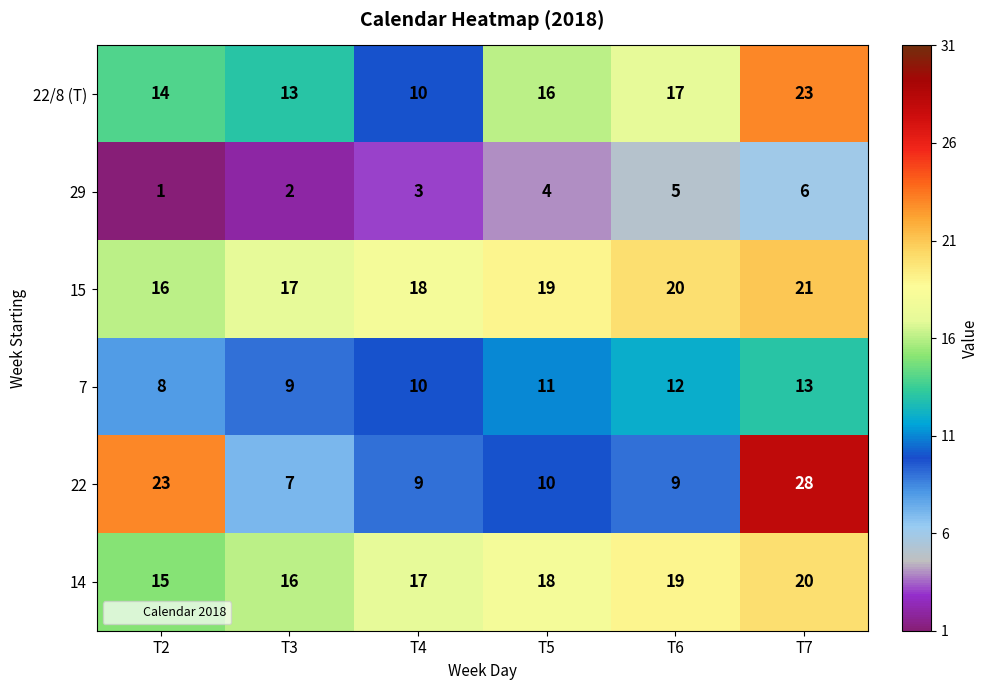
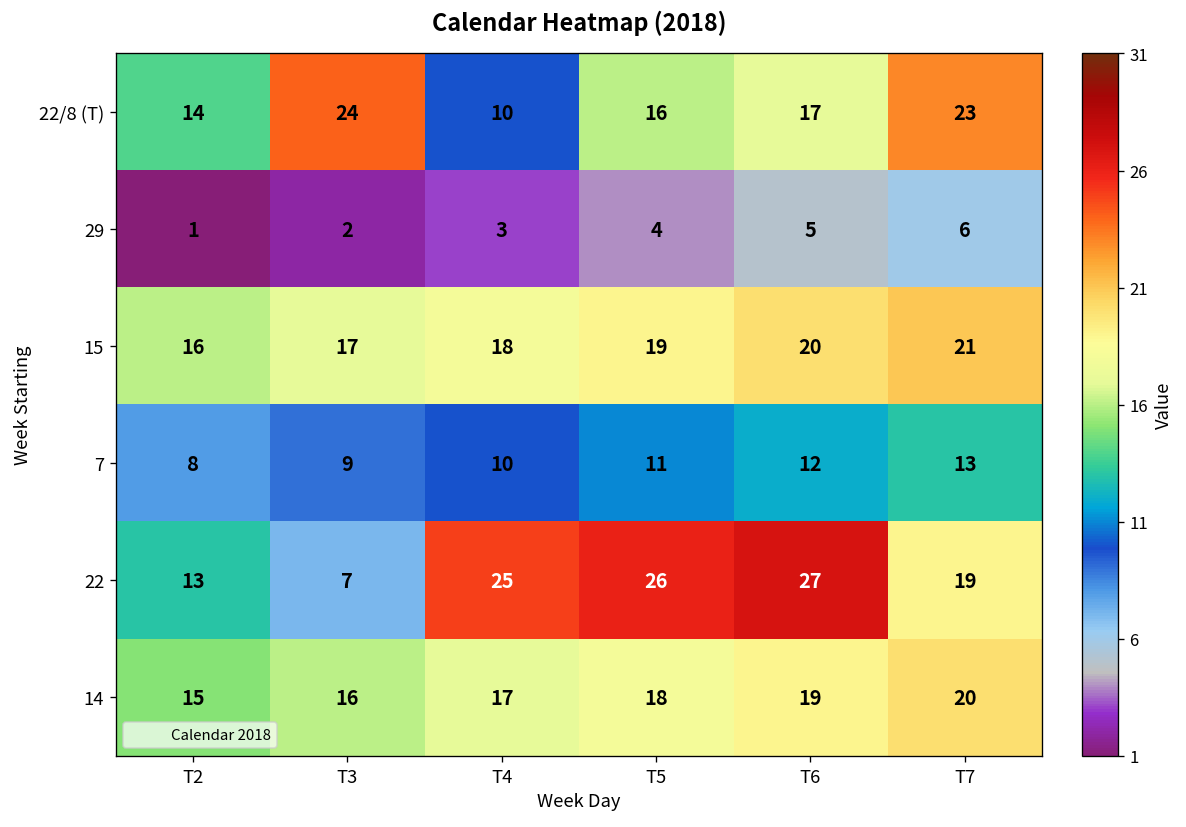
  {
    "22/8 (T)": {
      "T2": 14,
-     "T3": 13,
+     "T3": 24,
      "T4": 10,
      "T5": 16,
      "T6": 17,
      "T7": 23
    },
    "29": {
      "T2": 1,
      "T3": 2,
      "T4": 3,
      "T5": 4,
      "T6": 5,
      "T7": 6
    },
    "15": {
      "T2": 16,
      "T3": 17,
      "T4": 18,
      "T5": 19,
      "T6": 20,
      "T7": 21
    },
    "7": {
      "T2": 8,
      "T3": 9,
      "T4": 10,
      "T5": 11,
      "T6": 12,
      "T7": 13
    },
    "22": {
-     "T2": 23,
+     "T2": 13,
      "T3": 7,
-     "T4": 9,
-     "T5": 10,
-     "T6": 9,
-     "T7": 28
+     "T4": 25,
+     "T5": 26,
+     "T6": 27,
+     "T7": 19
    },
    "14": {
      "T2": 15,
      "T3": 16,
      "T4": 17,
      "T5": 18,
      "T6": 19,
      "T7": 20
    }
  }
